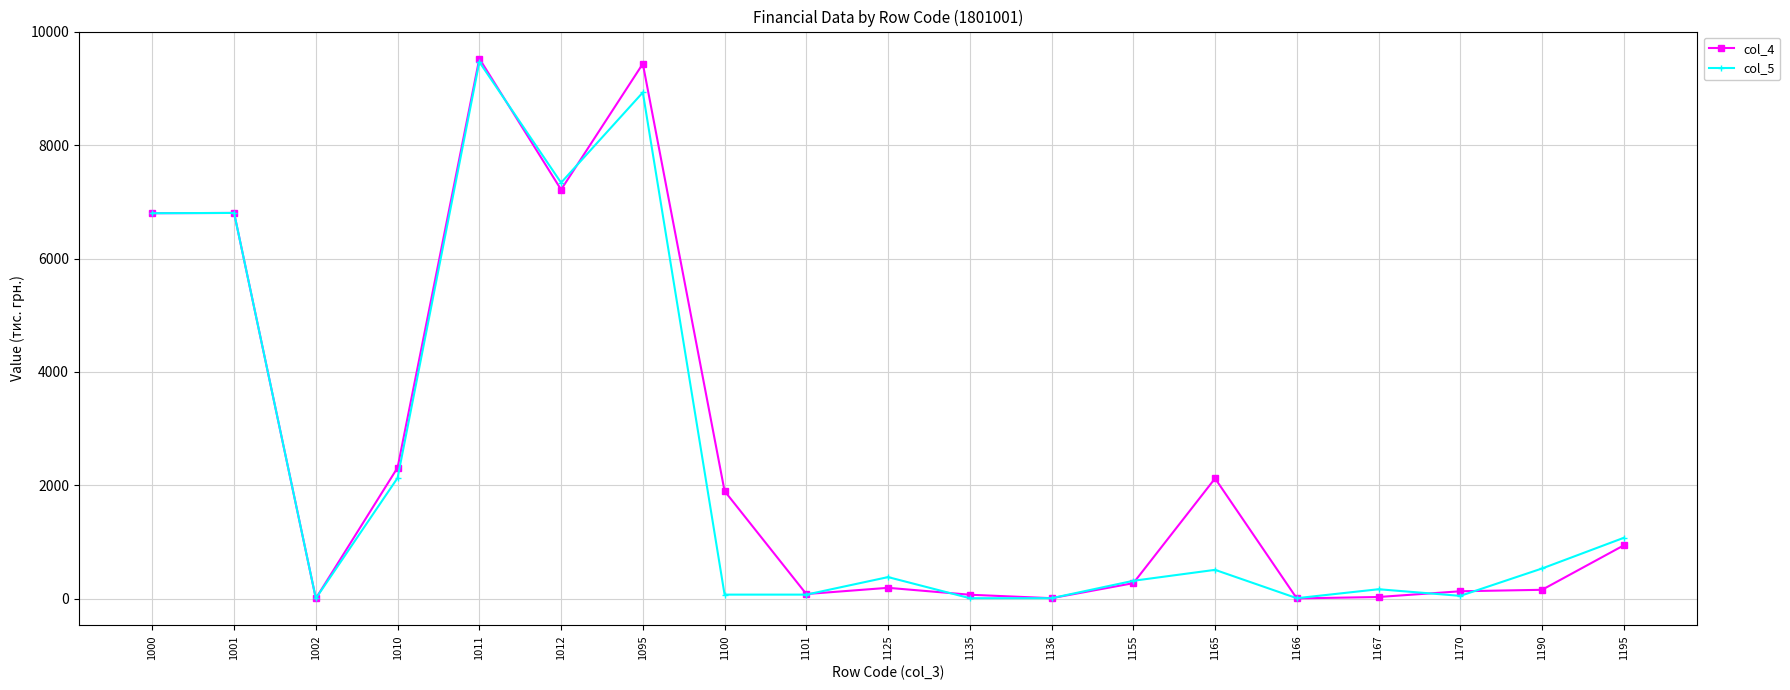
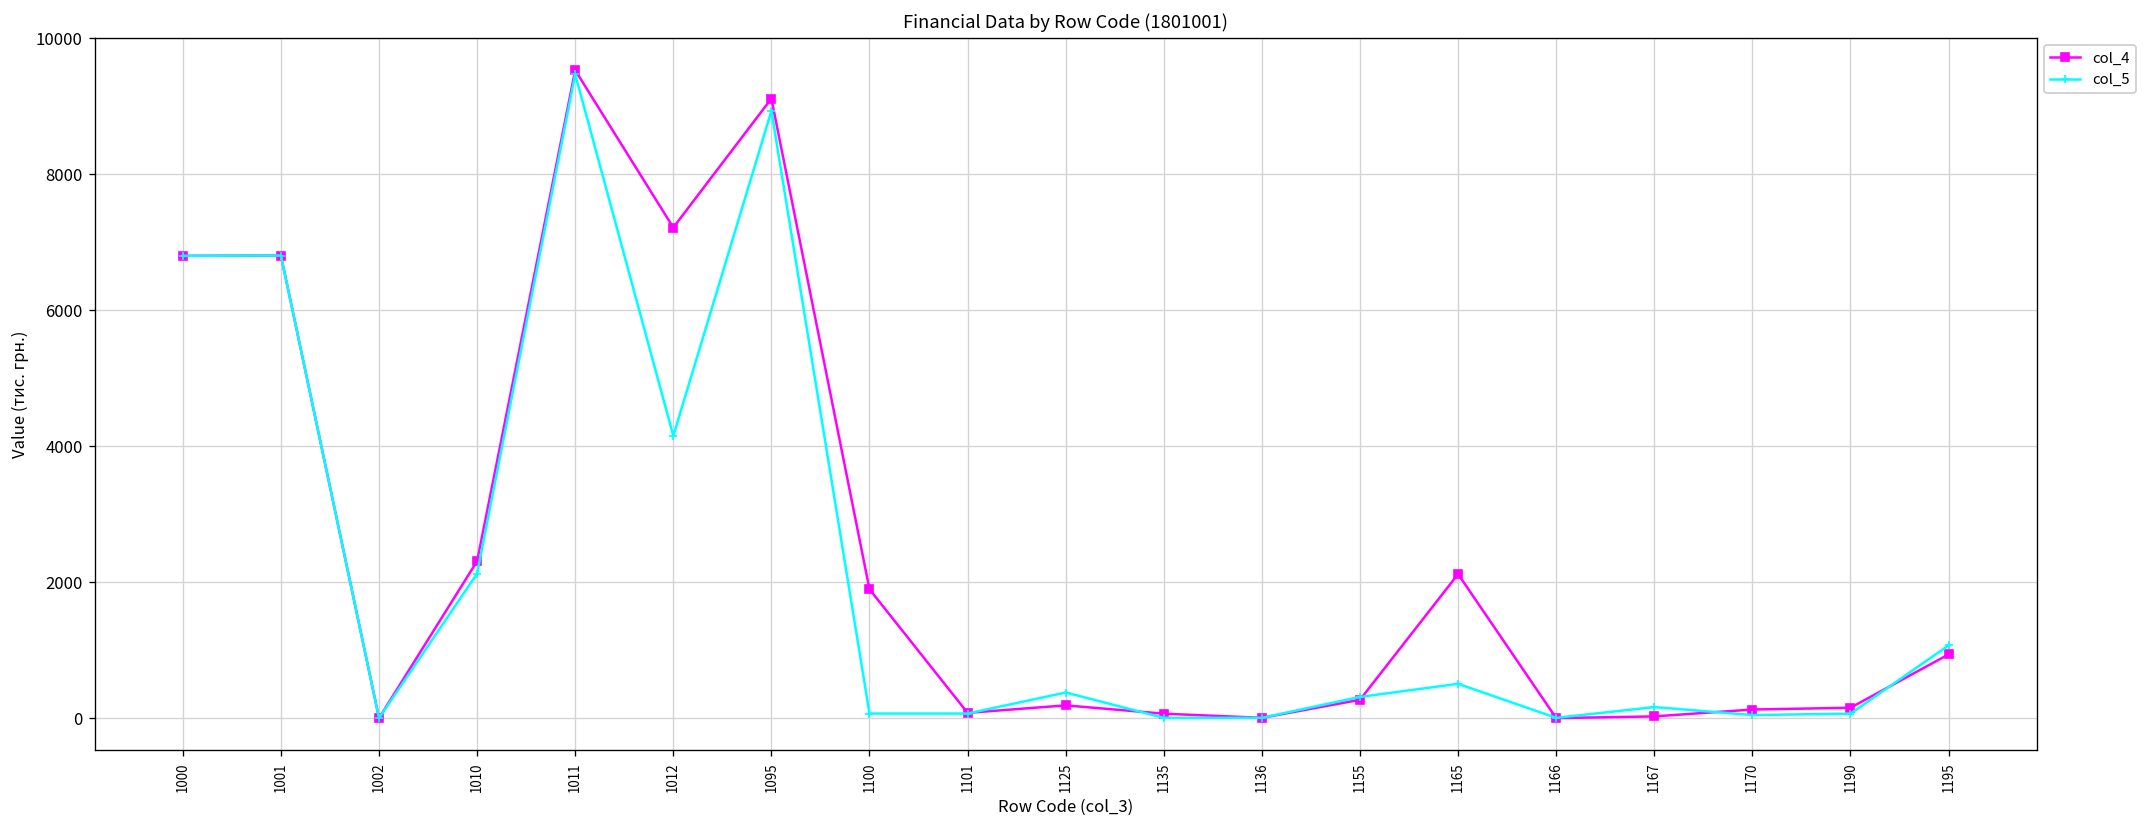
  {
    "col_4": {
      "1010": 2300,
      "1011": 9500,
      "1012": 7200,
-     "1095": 9400,
+     "1095": 9100,
      "1100": 1900,
      "1125": 200,
      "1135": 100,
      "1165": 2100,
      "1167": 0,
      "1170": 100,
      "1190": 200,
      "1195": 900
    },
    "col_5": {
      "1010": 2100,
      "1011": 9500,
-     "1012": 7300,
+     "1012": 4200,
      "1095": 8900,
      "1100": 100,
      "1125": 400,
      "1135": 0,
      "1165": 500,
      "1167": 200,
      "1170": 100,
-     "1190": 500,
+     "1190": 100,
      "1195": 1100
    }
  }
